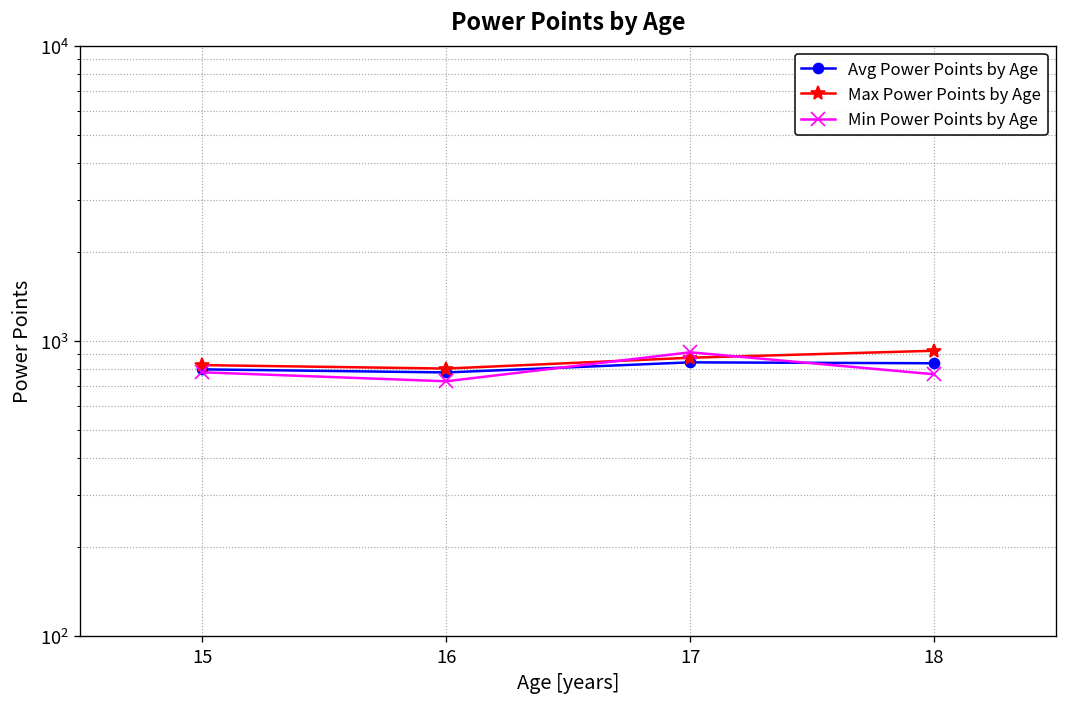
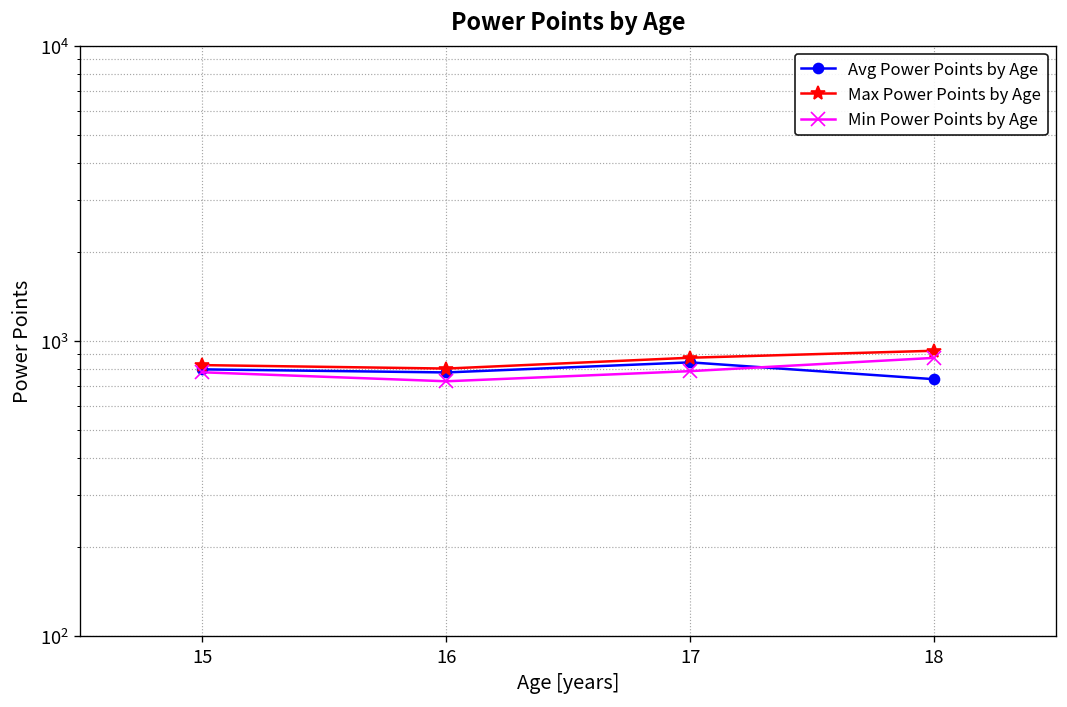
  {
    "Avg Power Points by Age": {
      "16": 780,
      "17": 850,
-     "18": 840
+     "18": 740
    },
    "Max Power Points by Age": {
      "15": 830,
      "16": 810,
      "17": 880,
      "18": 930
    },
    "Min Power Points by Age": {
      "16": 730,
-     "17": 910,
-     "18": 770
+     "17": 790,
+     "18": 880
    }
  }
